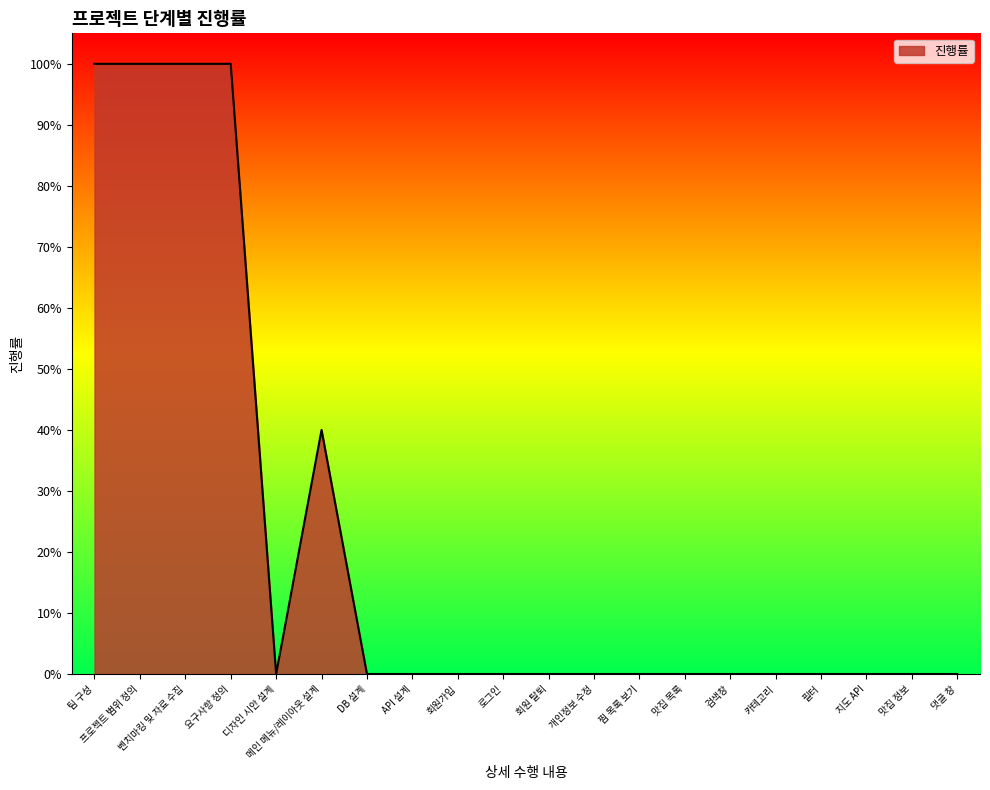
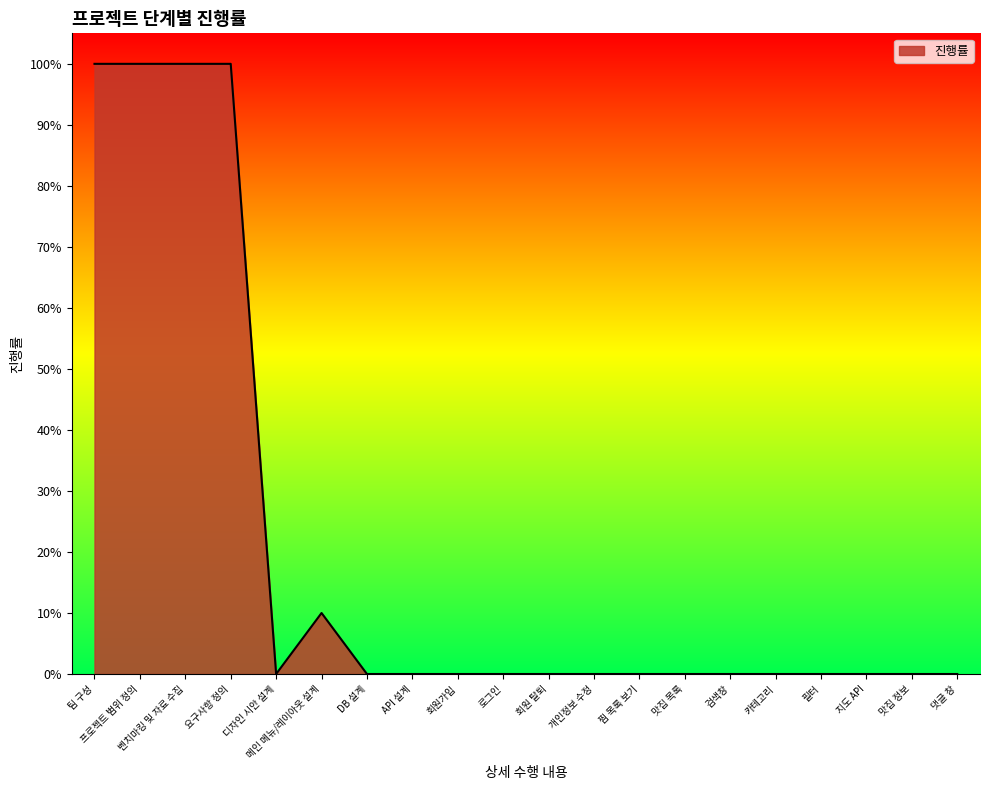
  {
    "팀 구성": "100%",
    "프로젝트 범위 정의": "100%",
    "벤치마킹 및 자료 수집": "100%",
    "요구사항 정의": "100%",
    "디자인 시안 설계": "0%",
-   "메인 메뉴/레이아웃 설계": "40%",
+   "메인 메뉴/레이아웃 설계": "10%",
    "DB 설계": "0%",
    "API 설계": "0%",
    "회원가입": "0%",
    "로그인": "0%",
    "회원 탈퇴": "0%",
    "개인정보 수정": "0%",
    "찜 목록 보기": "0%",
    "맛집 목록": "0%",
    "검색창": "0%",
    "카테고리": "0%",
    "필터": "0%",
    "지도 API": "0%",
    "맛집 정보": "0%",
    "댓글 창": "0%"
  }
